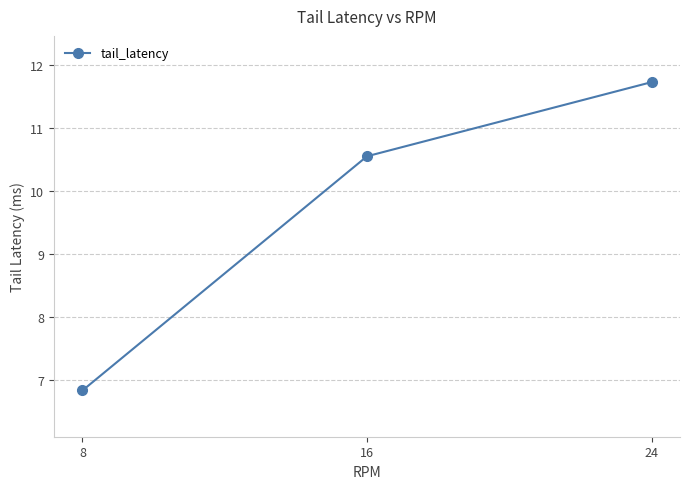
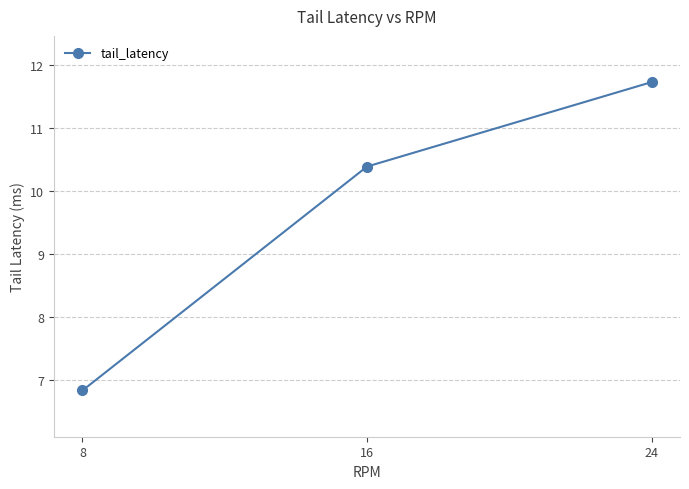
  {
    "8": 6.8,
-   "16": 10.5,
+   "16": 10.4,
    "24": 11.7
  }
